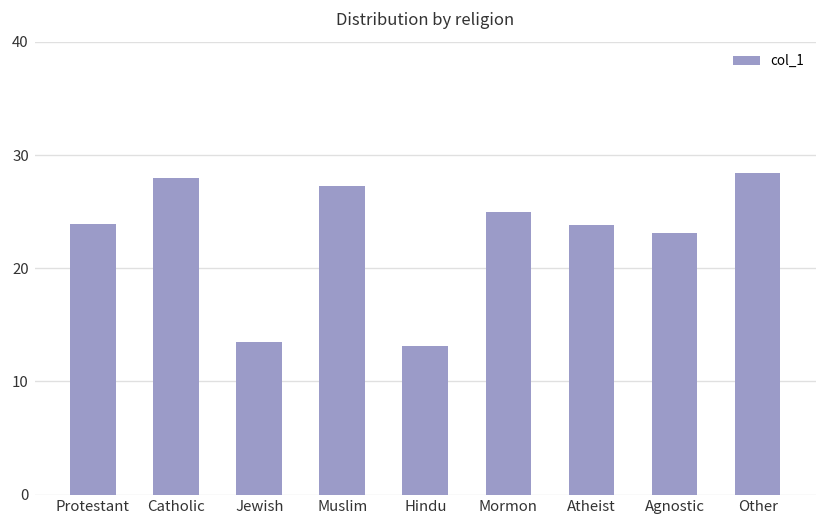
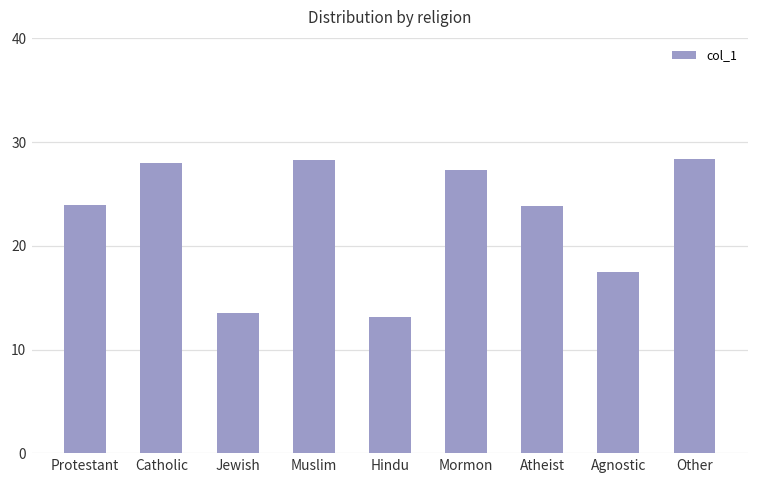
  {
    "Protestant": 24,
    "Catholic": 28,
    "Jewish": 14,
-   "Muslim": 27,
+   "Muslim": 28,
    "Hindu": 13,
-   "Mormon": 25,
+   "Mormon": 27,
    "Atheist": 24,
-   "Agnostic": 23,
+   "Agnostic": 18,
    "Other": 28
  }
